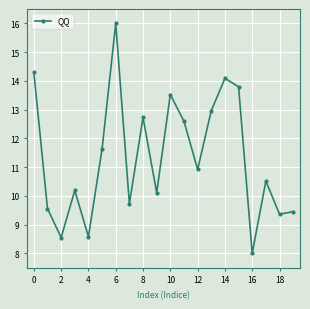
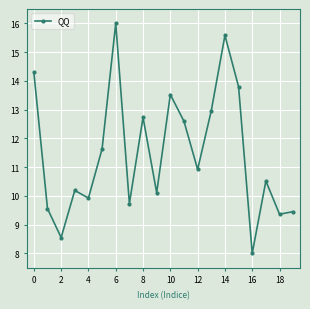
  {
    "0": 14.3,
    "2": 8.5,
-   "4": 8.6,
+   "4": 9.9,
    "6": 16.0,
    "8": 12.7,
    "10": 13.5,
    "12": 10.9,
-   "14": 14.1,
+   "14": 15.6,
    "16": 8.0,
    "18": 9.4
  }
